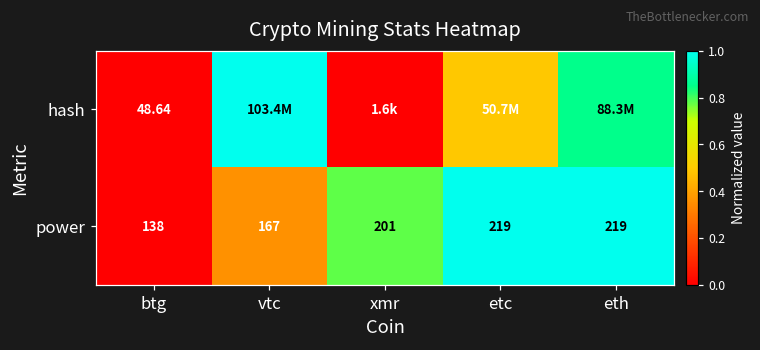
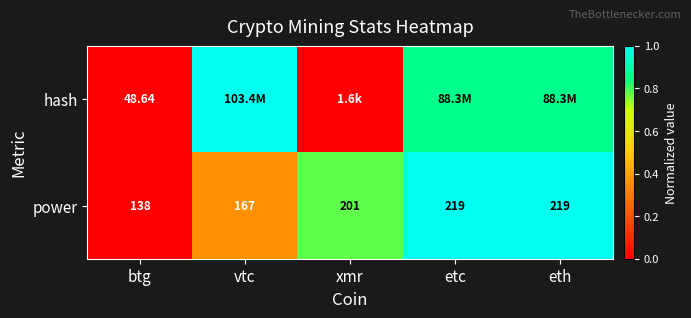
  {
    "hash": {
      "btg": "48.64",
      "vtc": "103.4M",
      "xmr": "1.6k",
-     "etc": "50.7M",
+     "etc": "88.3M",
      "eth": "88.3M"
    },
    "power": {
      "btg": "138",
      "vtc": "167",
      "xmr": "201",
      "etc": "219",
      "eth": "219"
    }
  }
